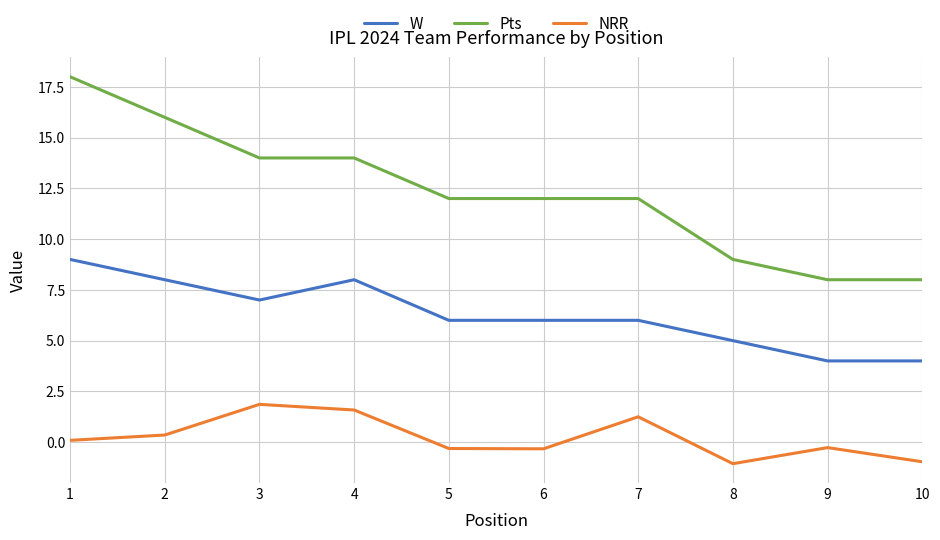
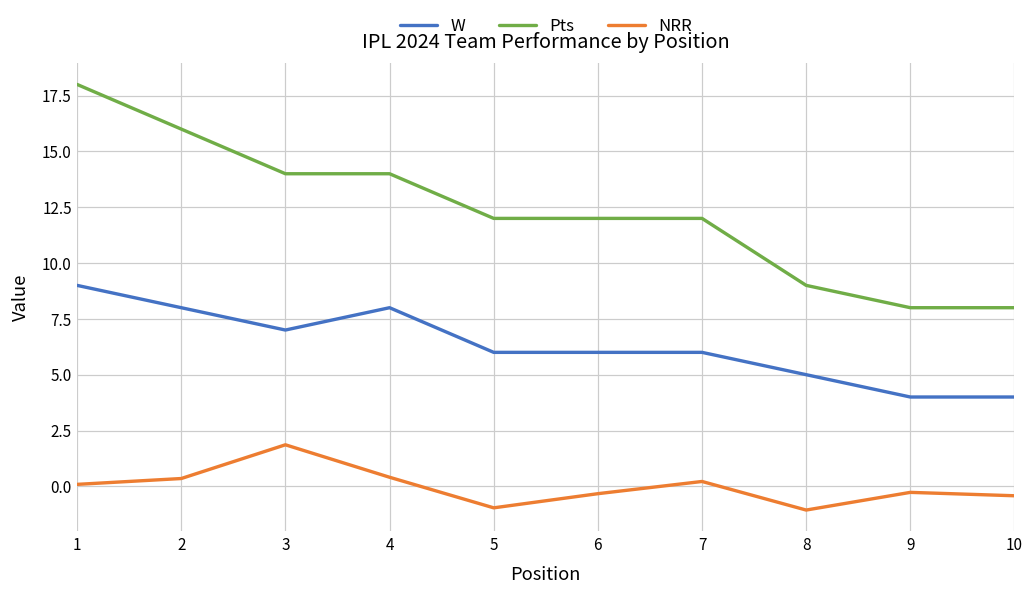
  {
    "W": {
      "1": 9.0,
      "2": 8.0,
      "3": 7.0,
      "4": 8.0,
      "5": 6.0,
      "6": 6.0,
      "7": 6.0,
      "8": 5.0,
      "9": 4.0,
      "10": 4.0
    },
    "Pts": {
      "1": 18.0,
      "2": 16.0,
      "3": 14.0,
      "4": 14.0,
      "5": 12.0,
      "6": 12.0,
      "7": 12.0,
      "8": 9.0,
      "9": 8.0,
      "10": 8.0
    },
    "NRR": {
      "1": 0.1,
      "2": 0.3,
      "3": 1.9,
-     "4": 1.6,
-     "5": -0.3,
+     "4": 0.4,
+     "5": -1.0,
      "6": -0.3,
-     "7": 1.2,
+     "7": 0.2,
      "8": -1.1,
      "9": -0.3,
-     "10": -1.0
+     "10": -0.4
    }
  }
